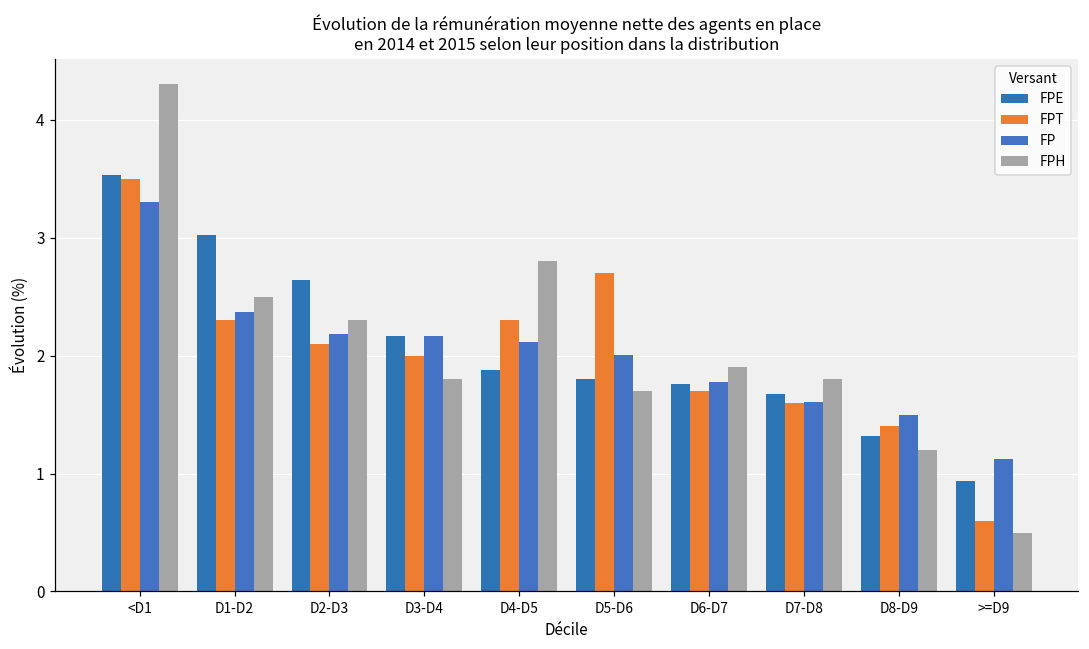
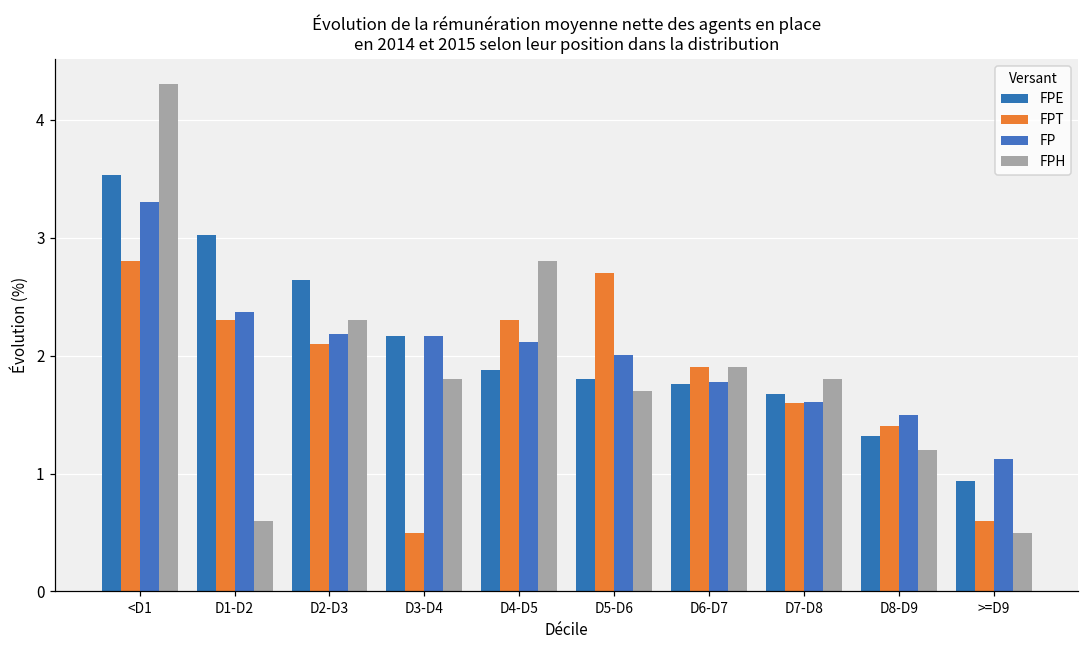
  {
    "FPT": {
-     "<D1": 3.5,
+     "<D1": 2.8,
      "D1-D2": 2.3,
      "D2-D3": 2.1,
-     "D3-D4": 2.0,
+     "D3-D4": 0.5,
      "D4-D5": 2.3,
      "D5-D6": 2.7,
-     "D6-D7": 1.7,
+     "D6-D7": 1.9,
      "D7-D8": 1.6,
      "D8-D9": 1.4,
      ">=D9": 0.6
    },
    "FPH": {
      "<D1": 4.3,
-     "D1-D2": 2.5,
+     "D1-D2": 0.6,
      "D2-D3": 2.3,
      "D3-D4": 1.8,
      "D4-D5": 2.8,
      "D5-D6": 1.7,
      "D6-D7": 1.9,
      "D7-D8": 1.8,
      "D8-D9": 1.2,
      ">=D9": 0.5
    }
  }
